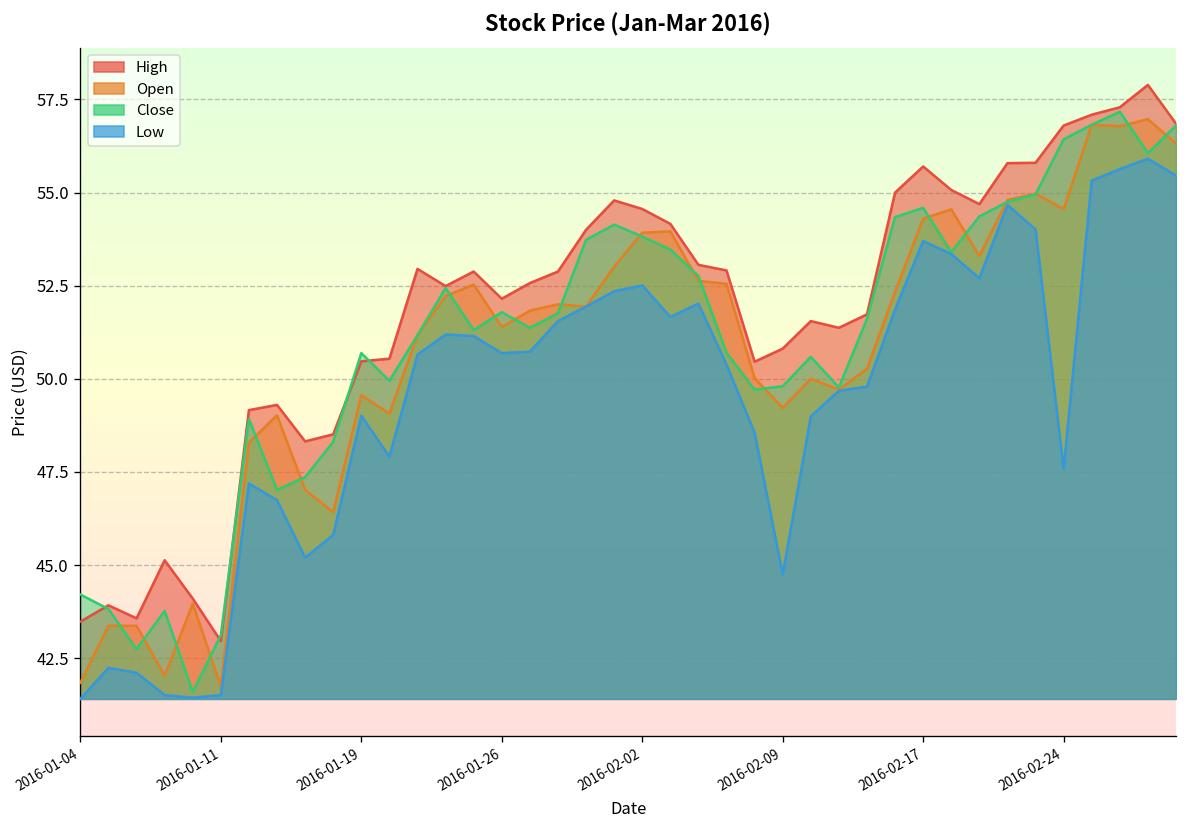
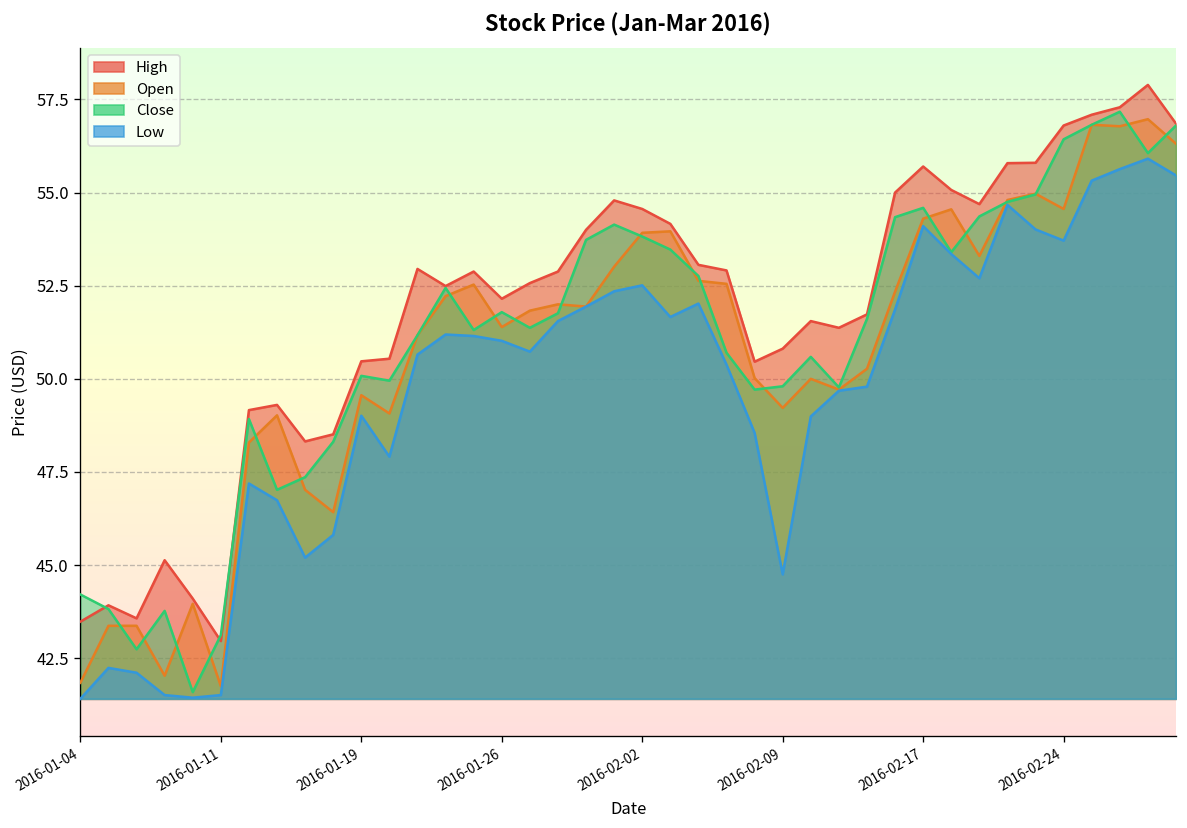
  {
    "Close": {
      "2016-01-04": 44.2,
      "2016-01-11": 43.1,
-     "2016-01-19": 50.7,
+     "2016-01-19": 50.1,
      "2016-01-26": 51.8,
      "2016-02-02": 53.8,
      "2016-02-09": 49.8,
      "2016-02-17": 54.6,
      "2016-02-24": 56.4
    },
    "Low": {
      "2016-01-04": 41.4,
      "2016-01-11": 41.5,
      "2016-01-19": 49.0,
-     "2016-01-26": 50.7,
+     "2016-01-26": 51.0,
      "2016-02-02": 52.5,
      "2016-02-09": 44.8,
-     "2016-02-17": 53.7,
-     "2016-02-24": 47.6
+     "2016-02-17": 54.1,
+     "2016-02-24": 53.7
    }
  }
